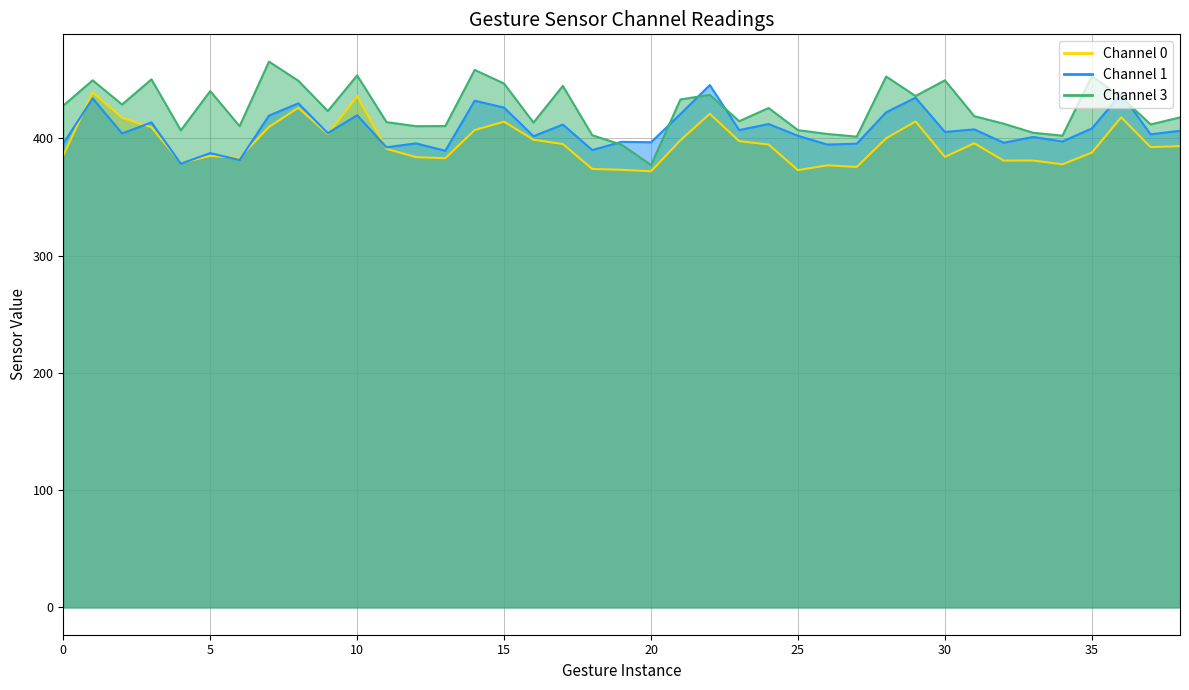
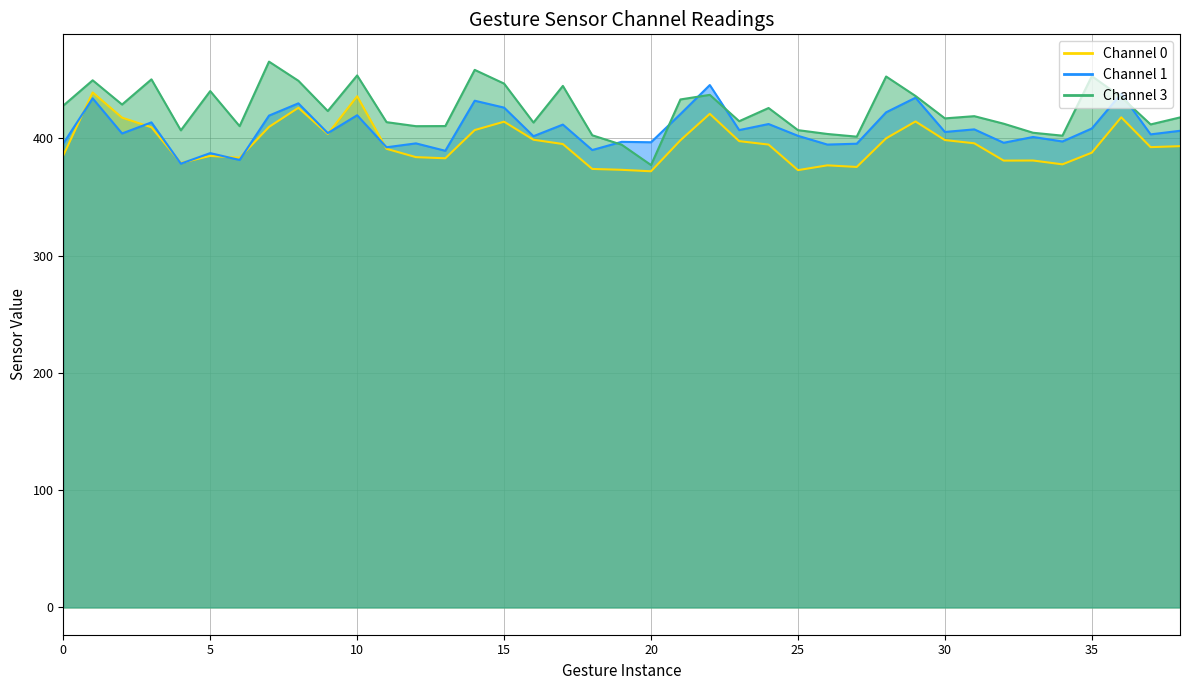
  {
    "Channel 0": {
      "0": 385,
      "5": 385,
      "10": 436,
      "15": 414,
      "20": 372,
      "25": 373,
-     "30": 384,
+     "30": 399,
      "35": 388
    },
    "Channel 1": {
      "0": 396,
      "5": 387,
      "10": 420,
      "15": 426,
      "20": 397,
      "25": 402,
      "30": 405,
      "35": 408
    },
    "Channel 3": {
      "0": 428,
      "5": 440,
      "10": 454,
      "15": 447,
      "20": 377,
      "25": 407,
-     "30": 449
+     "30": 417
    }
  }
